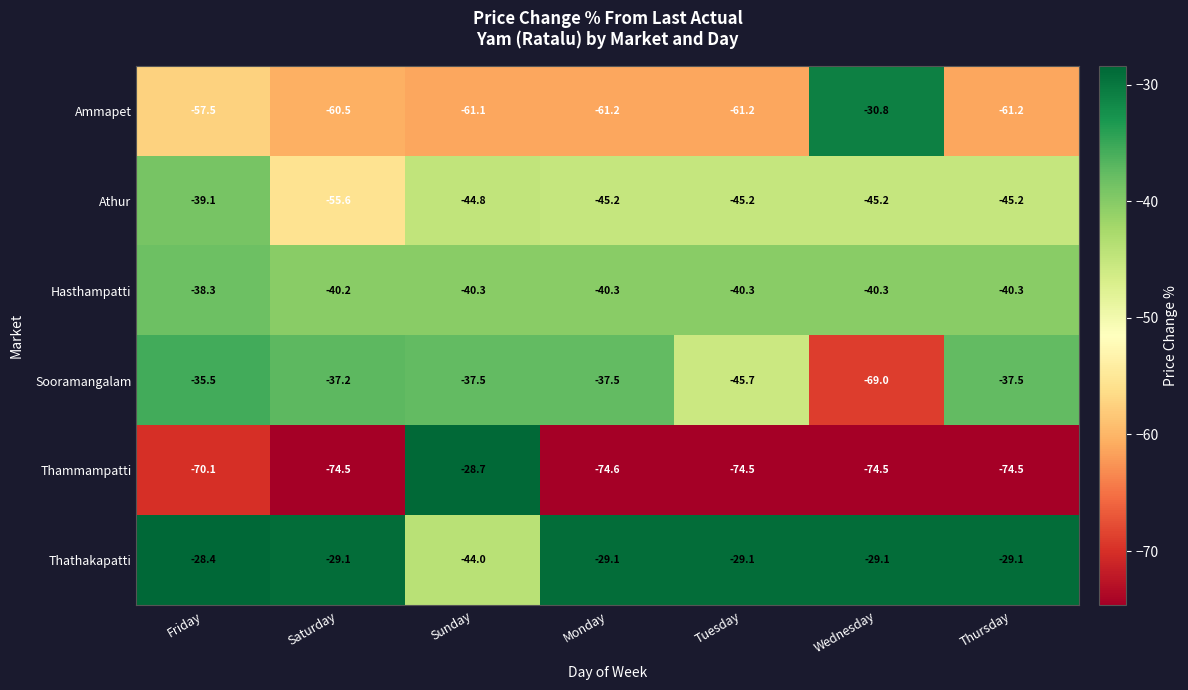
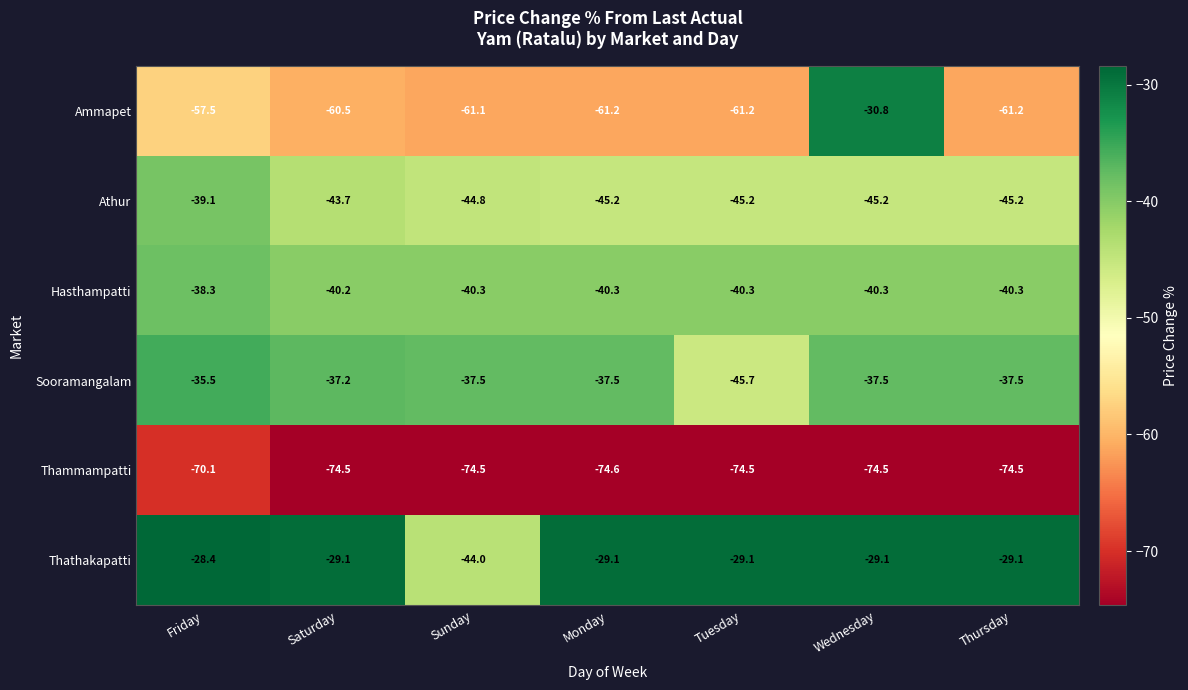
  {
    "Ammapet": {
      "Friday": -57.5,
      "Saturday": -60.5,
      "Sunday": -61.1,
      "Monday": -61.2,
      "Tuesday": -61.2,
      "Wednesday": -30.8,
      "Thursday": -61.2
    },
    "Athur": {
      "Friday": -39.1,
-     "Saturday": -55.6,
+     "Saturday": -43.7,
      "Sunday": -44.8,
      "Monday": -45.2,
      "Tuesday": -45.2,
      "Wednesday": -45.2,
      "Thursday": -45.2
    },
    "Hasthampatti": {
      "Friday": -38.3,
      "Saturday": -40.2,
      "Sunday": -40.3,
      "Monday": -40.3,
      "Tuesday": -40.3,
      "Wednesday": -40.3,
      "Thursday": -40.3
    },
    "Sooramangalam": {
      "Friday": -35.5,
      "Saturday": -37.2,
      "Sunday": -37.5,
      "Monday": -37.5,
      "Tuesday": -45.7,
-     "Wednesday": -69.0,
+     "Wednesday": -37.5,
      "Thursday": -37.5
    },
    "Thammampatti": {
      "Friday": -70.1,
      "Saturday": -74.5,
-     "Sunday": -28.7,
+     "Sunday": -74.5,
      "Monday": -74.6,
      "Tuesday": -74.5,
      "Wednesday": -74.5,
      "Thursday": -74.5
    },
    "Thathakapatti": {
      "Friday": -28.4,
      "Saturday": -29.1,
      "Sunday": -44.0,
      "Monday": -29.1,
      "Tuesday": -29.1,
      "Wednesday": -29.1,
      "Thursday": -29.1
    }
  }
